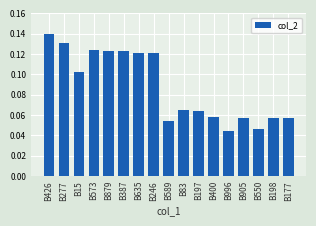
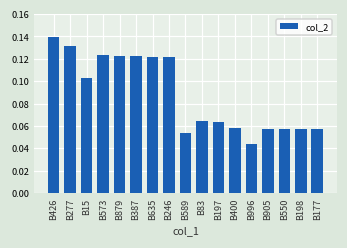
  {
    "B426": 0.139,
    "B277": 0.131,
    "B15": 0.103,
    "B573": 0.124,
    "B879": 0.123,
    "B387": 0.123,
    "B635": 0.121,
    "B246": 0.121,
    "B589": 0.054,
    "B83": 0.065,
    "B197": 0.064,
    "B400": 0.058,
    "B996": 0.044,
    "B905": 0.057,
-   "B550": 0.046,
+   "B550": 0.057,
    "B198": 0.057,
    "B177": 0.057
  }
